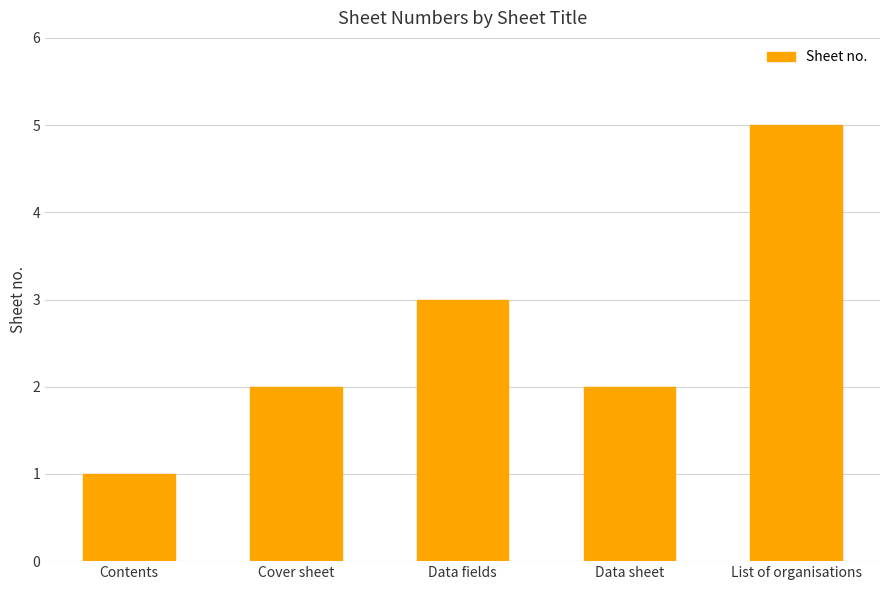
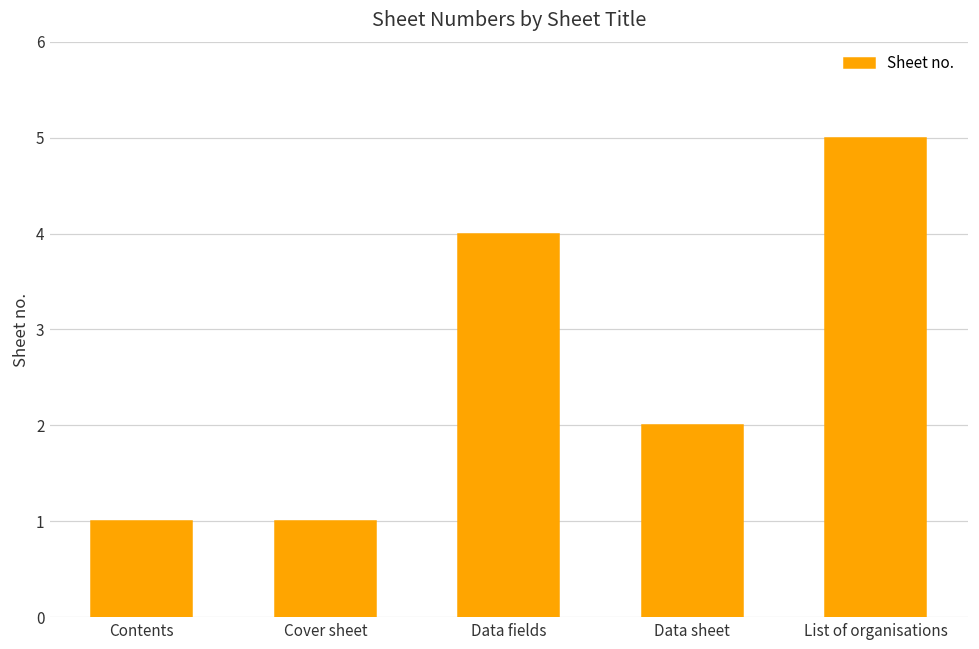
  {
    "Contents": 1,
-   "Cover sheet": 2,
-   "Data fields": 3,
+   "Cover sheet": 1,
+   "Data fields": 4,
    "Data sheet": 2,
    "List of organisations": 5
  }
